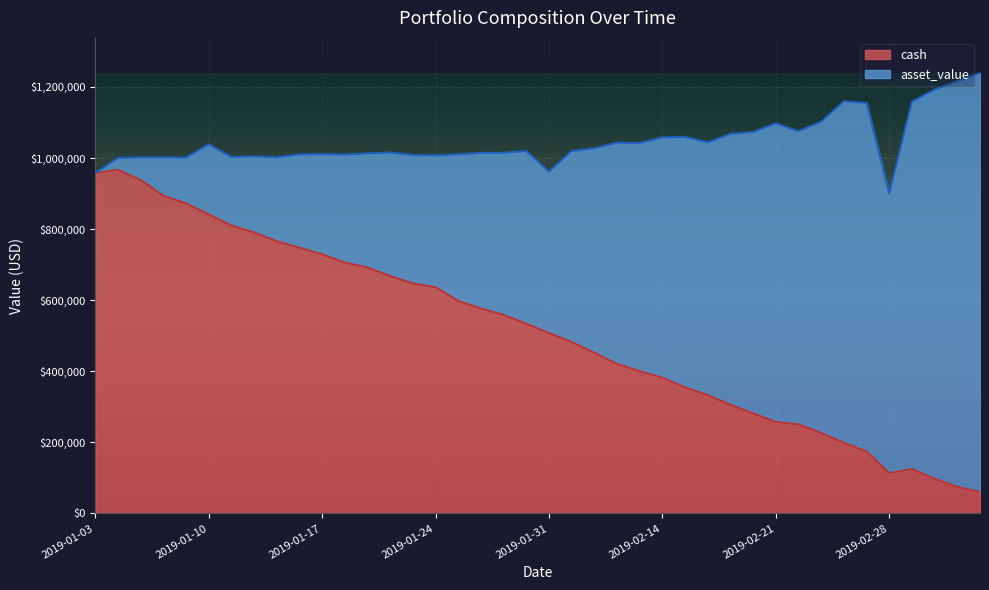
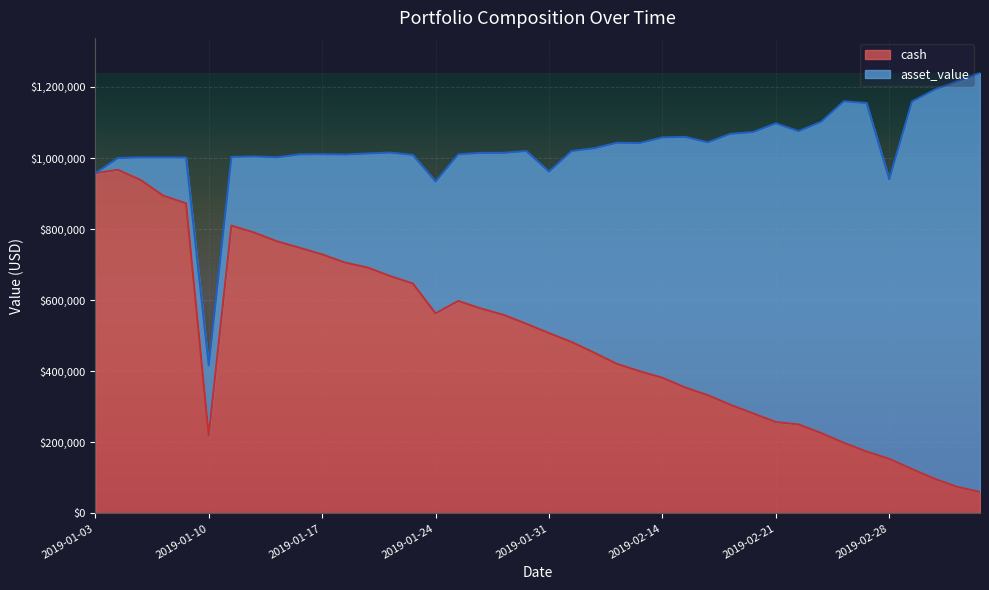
  {
    "cash": {
-     "2019-01-10": "$840,000",
+     "2019-01-10": "$220,000",
      "2019-01-17": "$730,000",
-     "2019-01-24": "$640,000",
+     "2019-01-24": "$560,000",
      "2019-01-31": "$510,000",
      "2019-02-14": "$380,000",
      "2019-02-21": "$260,000",
-     "2019-02-28": "$110,000"
+     "2019-02-28": "$150,000"
    },
    "asset_value": {
      "2019-01-10": "$200,000",
      "2019-01-17": "$280,000",
      "2019-01-24": "$370,000",
      "2019-01-31": "$450,000",
      "2019-02-14": "$680,000",
      "2019-02-21": "$840,000",
      "2019-02-28": "$790,000"
    }
  }
